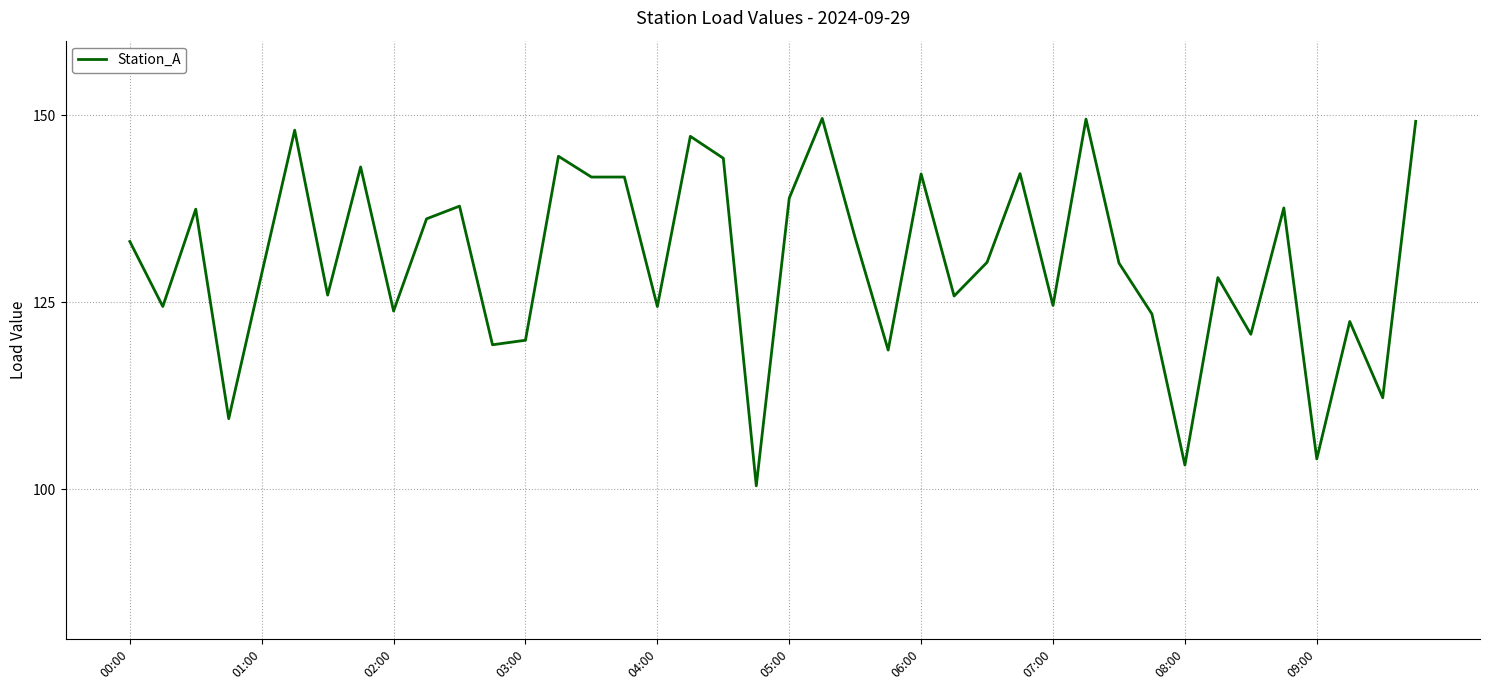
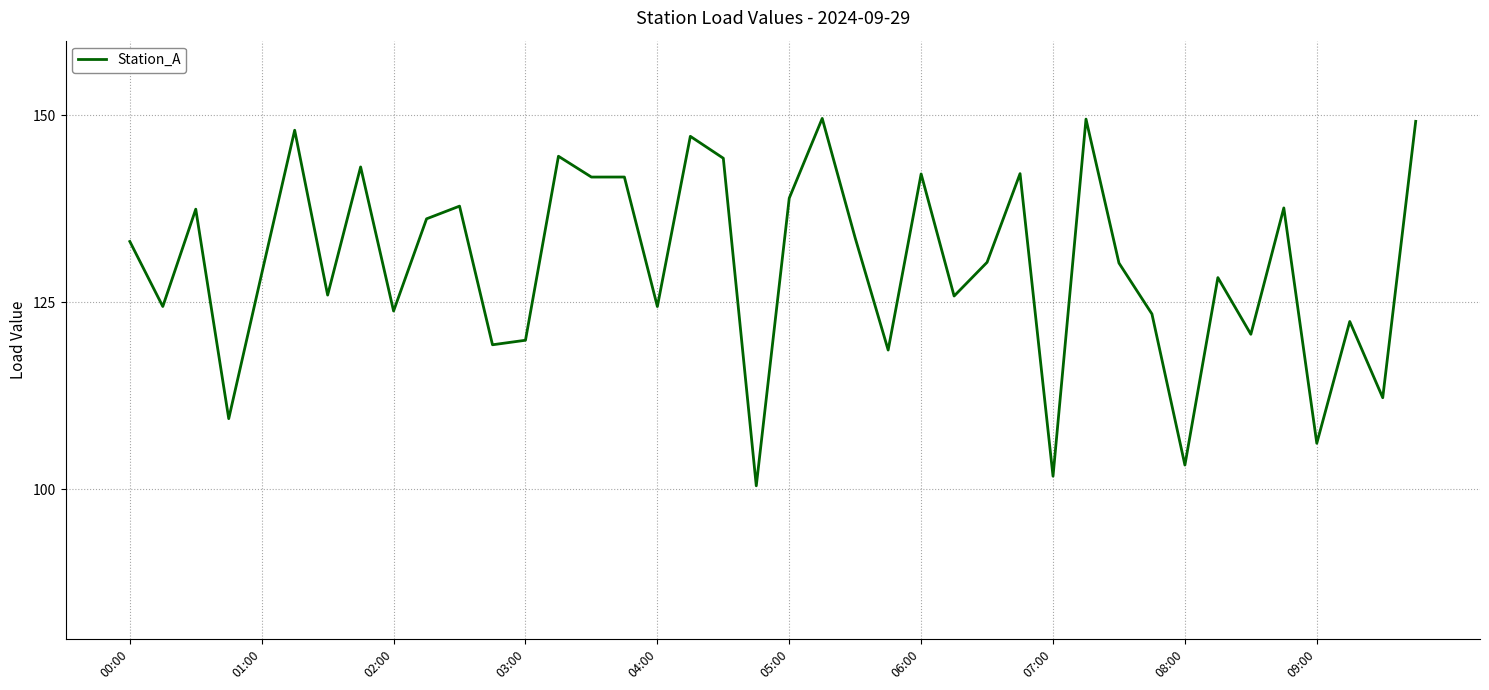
  {
    "00:00": 133,
    "01:00": 129,
    "02:00": 124,
    "03:00": 120,
    "04:00": 124,
    "05:00": 139,
    "06:00": 142,
-   "07:00": 125,
+   "07:00": 102,
    "08:00": 103,
-   "09:00": 104
+   "09:00": 106
  }
